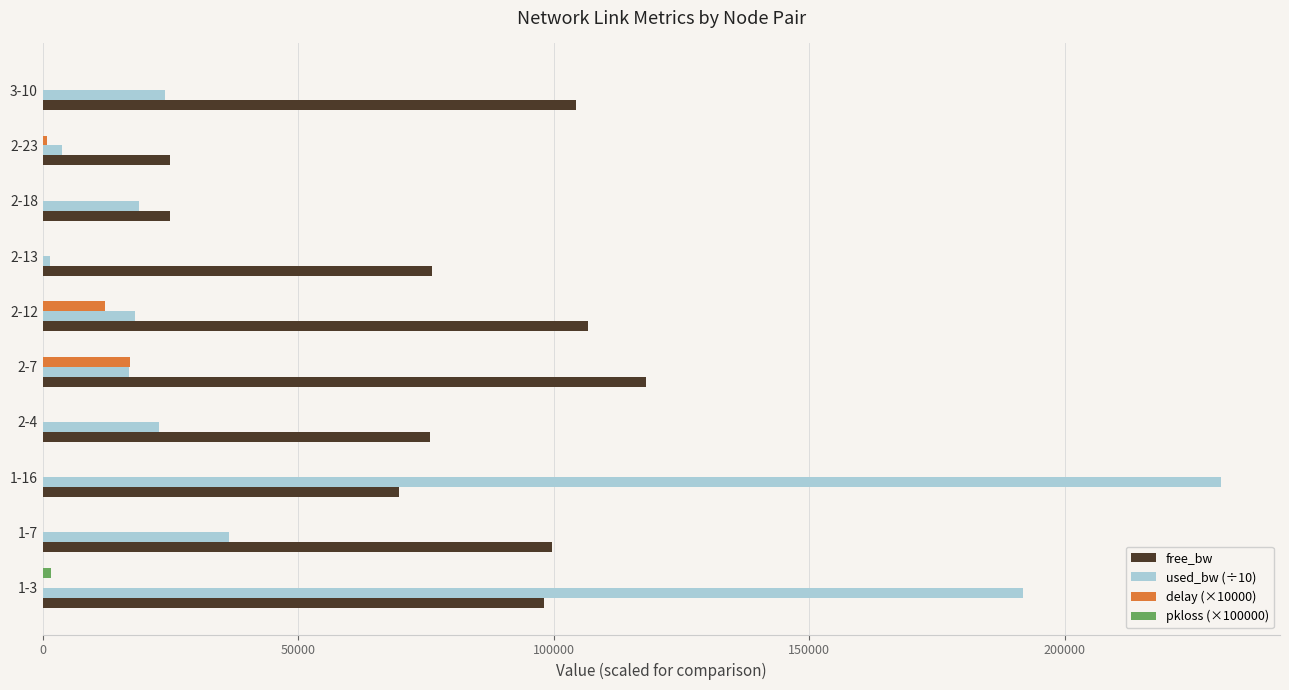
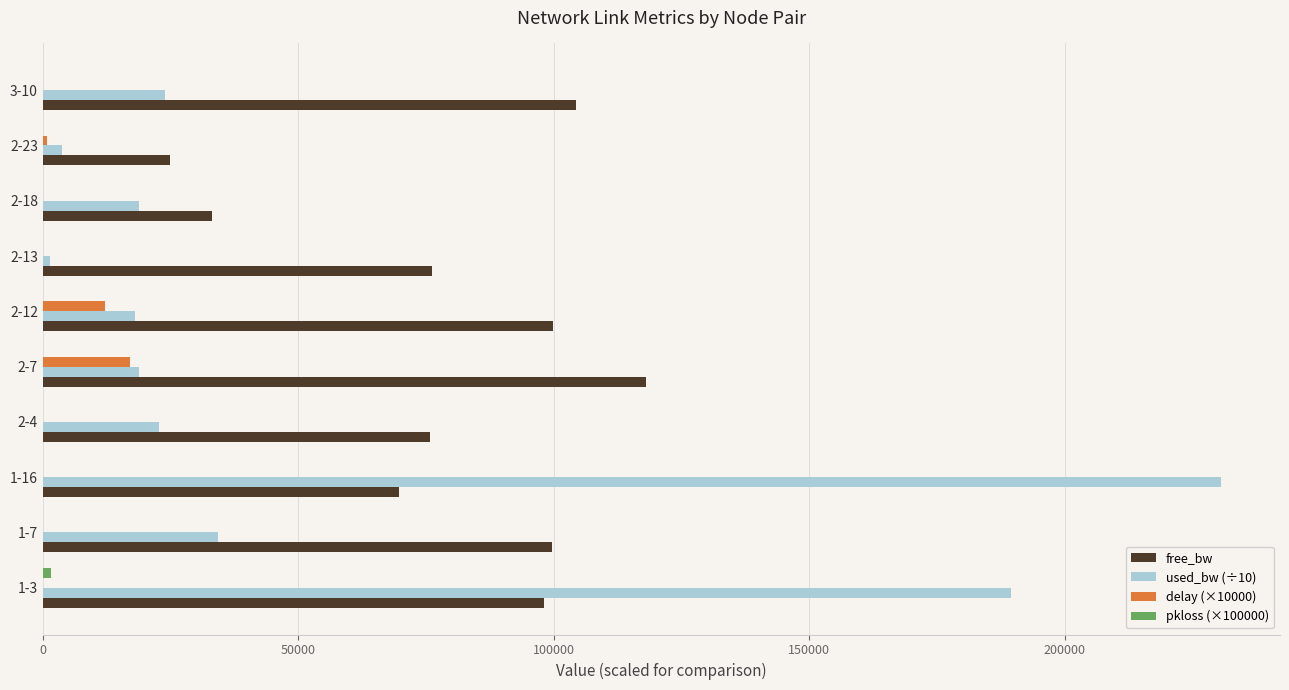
  {
    "free_bw": {
      "3-10": 104000,
      "2-23": 25000,
-     "2-18": 25000,
+     "2-18": 33000,
      "2-13": 76000,
-     "2-12": 107000,
+     "2-12": 100000,
      "2-7": 118000,
      "2-4": 76000,
      "1-16": 70000,
      "1-7": 100000,
      "1-3": 98000
    },
    "used_bw (÷10)": {
      "3-10": 24000,
      "2-23": 4000,
      "2-18": 19000,
      "2-13": 1000,
      "2-12": 18000,
-     "2-7": 17000,
+     "2-7": 19000,
      "2-4": 23000,
      "1-16": 231000,
-     "1-7": 36000,
-     "1-3": 192000
+     "1-7": 34000,
+     "1-3": 189000
    },
    "delay (×10000)": {
      "3-10": 0,
      "2-23": 1000,
      "2-18": 0,
      "2-13": 0,
      "2-12": 12000,
      "2-7": 17000,
      "2-4": 0,
      "1-16": 0,
      "1-7": 0,
      "1-3": 0
    },
    "pkloss (×100000)": {
      "3-10": 0,
      "2-23": 0,
      "2-18": 0,
      "2-13": 0,
      "2-12": 0,
      "2-7": 0,
      "2-4": 0,
      "1-16": 0,
      "1-7": 0,
      "1-3": 2000
    }
  }
